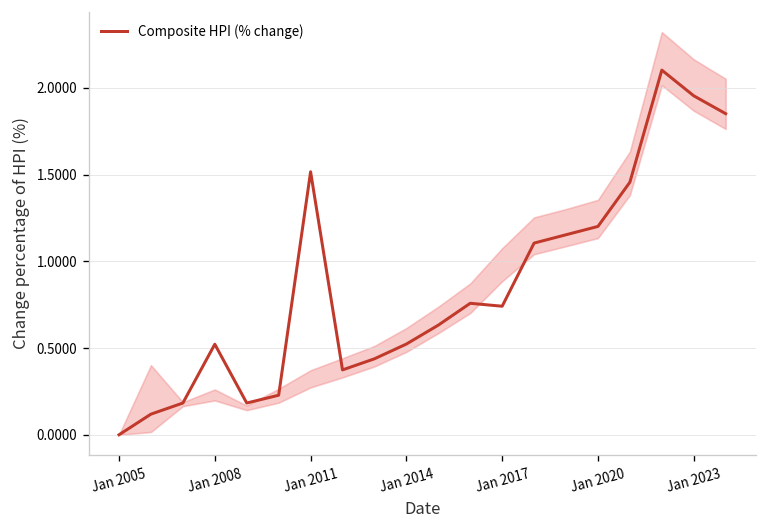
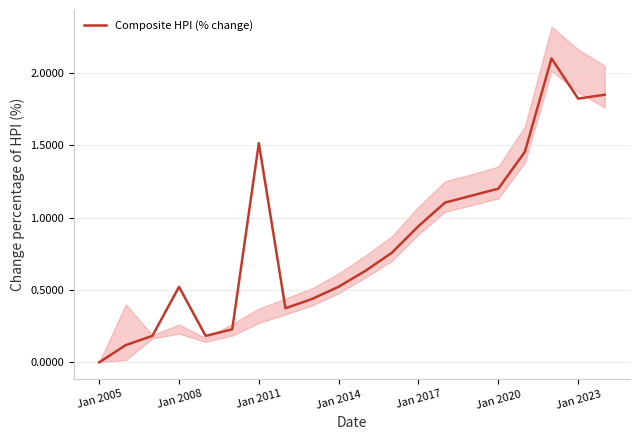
  {
    "Composite HPI (% change)": {
      "Jan 2008": 0.52,
      "Jan 2011": 1.52,
      "Jan 2014": 0.52,
-     "Jan 2017": 0.74,
+     "Jan 2017": 0.94,
      "Jan 2020": 1.20,
-     "Jan 2023": 1.95
+     "Jan 2023": 1.82
    }
  }
